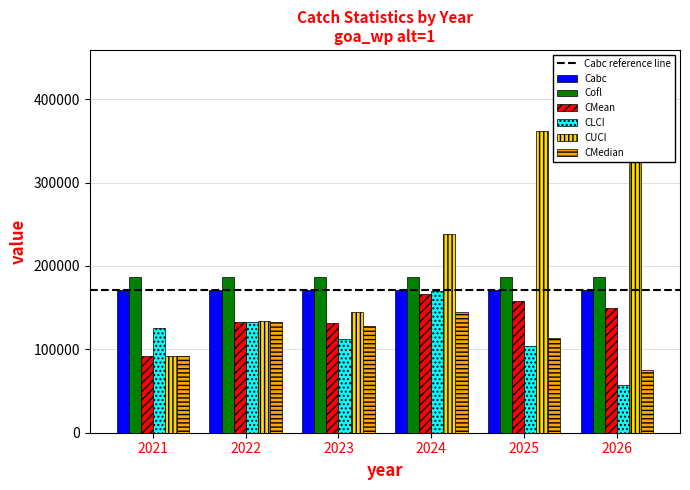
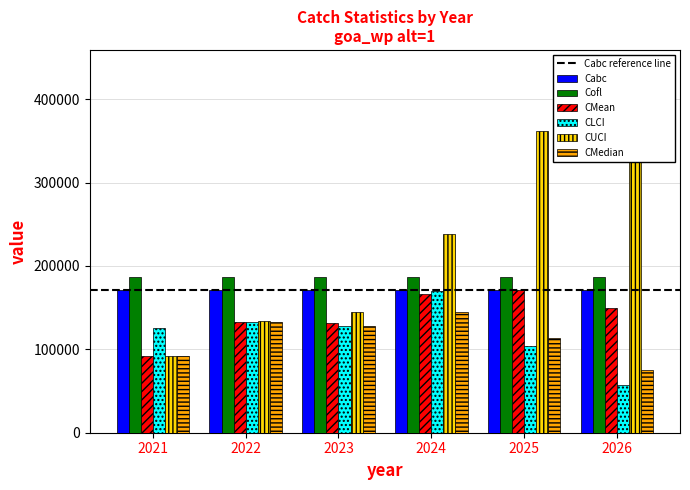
  {
    "Cabc": {
      "2021": 170000,
      "2022": 170000,
      "2023": 170000,
      "2024": 170000,
      "2025": 170000,
      "2026": 170000
    },
    "Cofl": {
      "2021": 190000,
      "2022": 190000,
      "2023": 190000,
      "2024": 190000,
      "2025": 190000,
      "2026": 190000
    },
    "CMean": {
      "2021": 90000,
      "2022": 130000,
      "2023": 130000,
      "2024": 170000,
-     "2025": 160000,
+     "2025": 170000,
      "2026": 150000
    },
    "CLCI": {
      "2021": 130000,
      "2022": 130000,
-     "2023": 110000,
+     "2023": 130000,
      "2024": 170000,
      "2025": 100000,
      "2026": 60000
    }
  }
